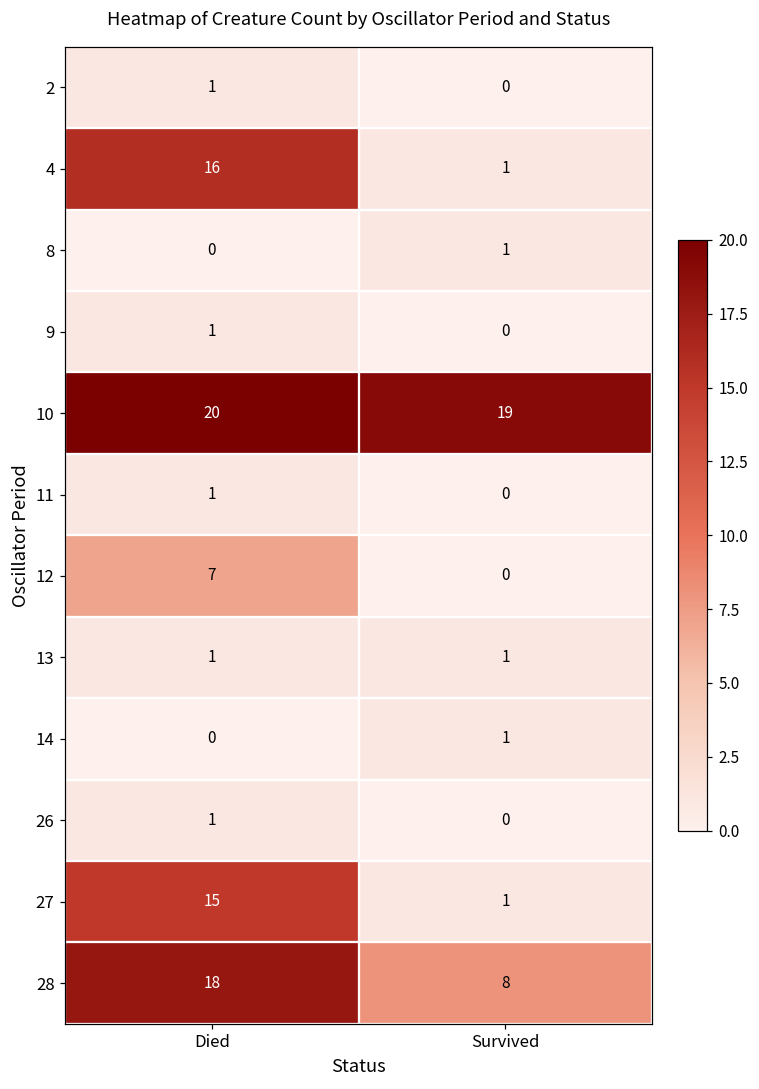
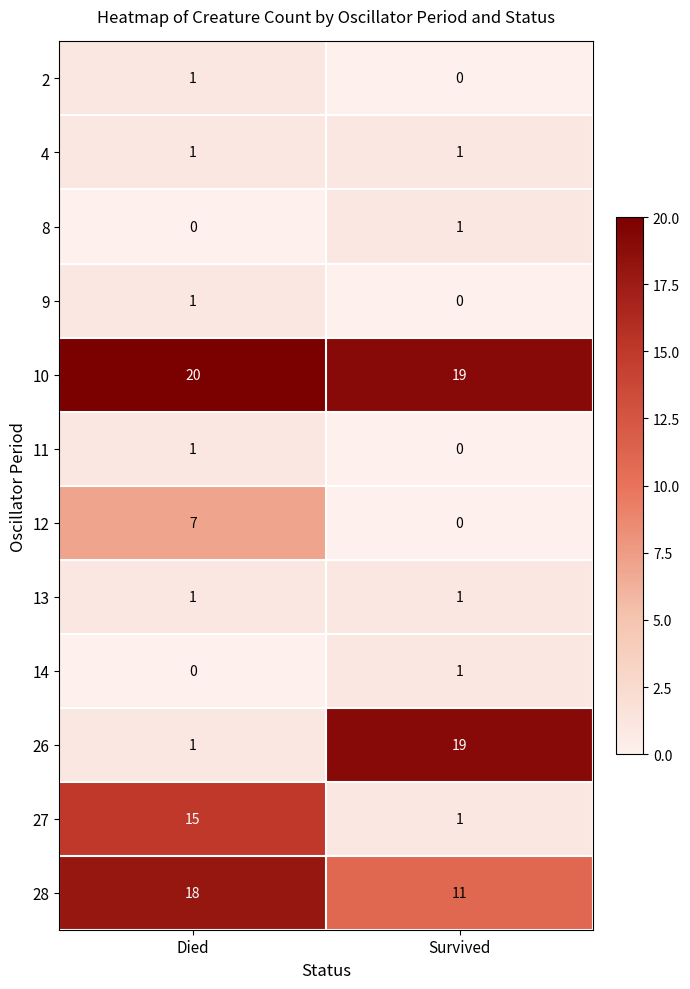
  {
    "2": {
      "Died": 1,
      "Survived": 0
    },
    "4": {
-     "Died": 16,
+     "Died": 1,
      "Survived": 1
    },
    "8": {
      "Died": 0,
      "Survived": 1
    },
    "9": {
      "Died": 1,
      "Survived": 0
    },
    "10": {
      "Died": 20,
      "Survived": 19
    },
    "11": {
      "Died": 1,
      "Survived": 0
    },
    "12": {
      "Died": 7,
      "Survived": 0
    },
    "13": {
      "Died": 1,
      "Survived": 1
    },
    "14": {
      "Died": 0,
      "Survived": 1
    },
    "26": {
      "Died": 1,
-     "Survived": 0
+     "Survived": 19
    },
    "27": {
      "Died": 15,
      "Survived": 1
    },
    "28": {
      "Died": 18,
-     "Survived": 8
+     "Survived": 11
    }
  }
